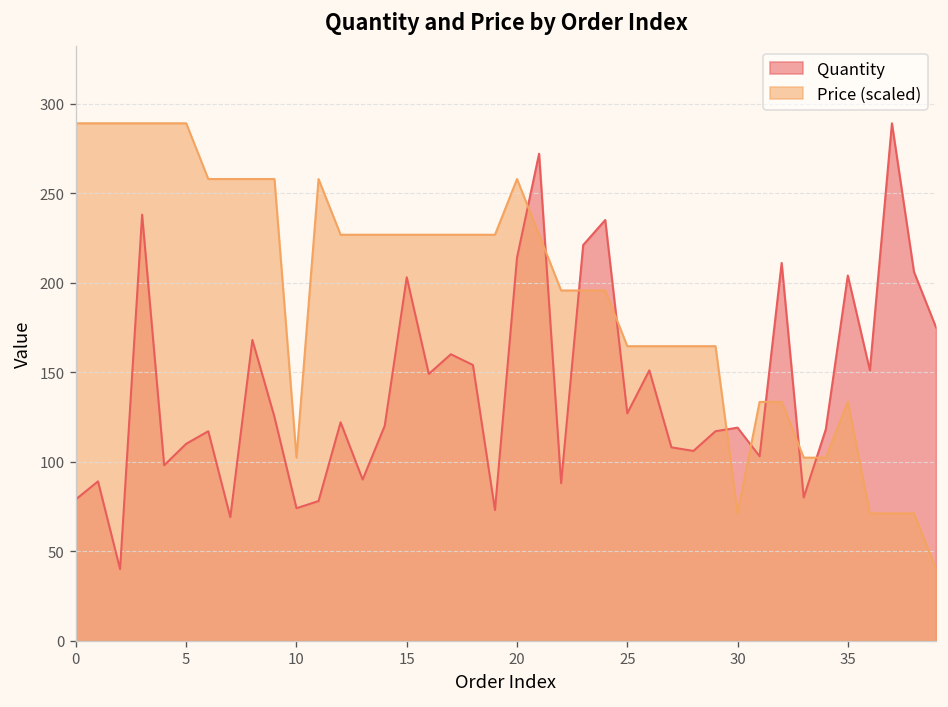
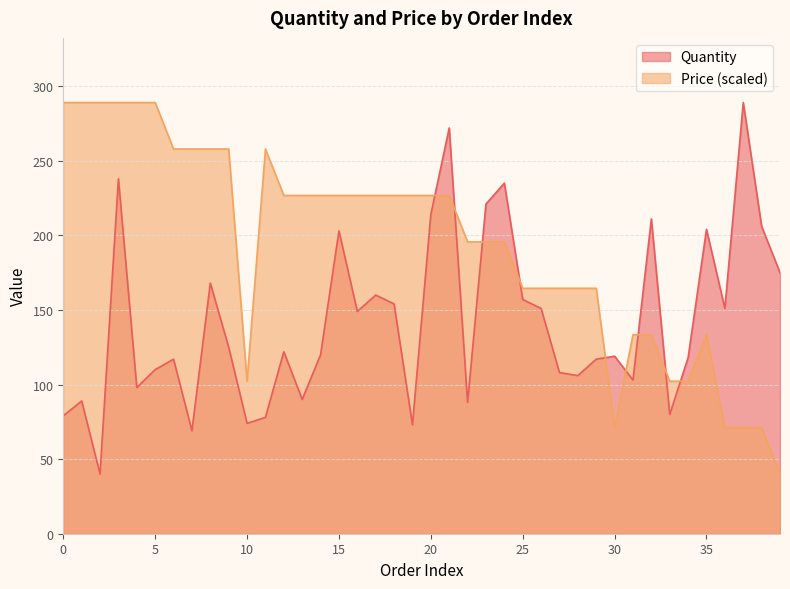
  {
    "Quantity": {
      "0": 79,
      "5": 110,
      "10": 74,
      "15": 203,
      "20": 214,
-     "25": 127,
+     "25": 157,
      "30": 119,
      "35": 204
    },
    "Price (scaled)": {
      "0": 289,
      "5": 289,
      "10": 102,
      "15": 227,
-     "20": 258,
+     "20": 227,
      "25": 165,
      "30": 71,
      "35": 133
    }
  }
